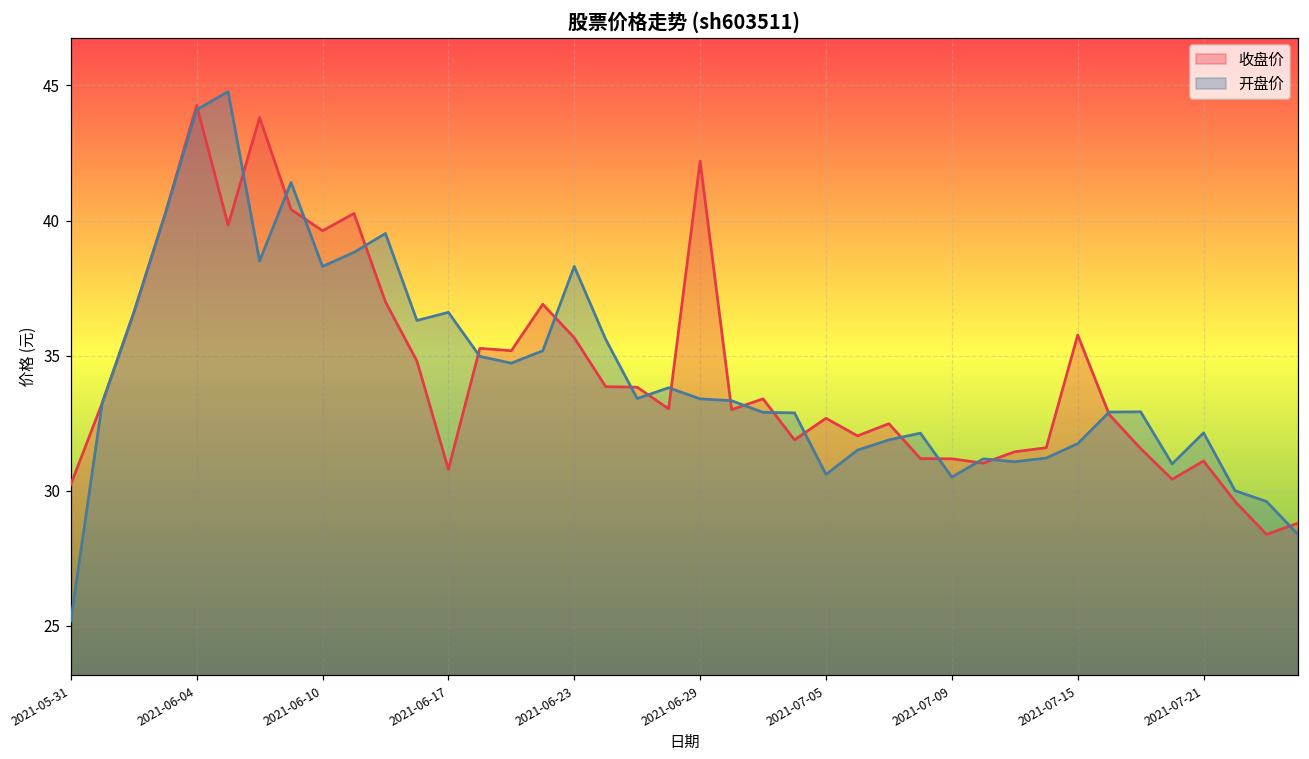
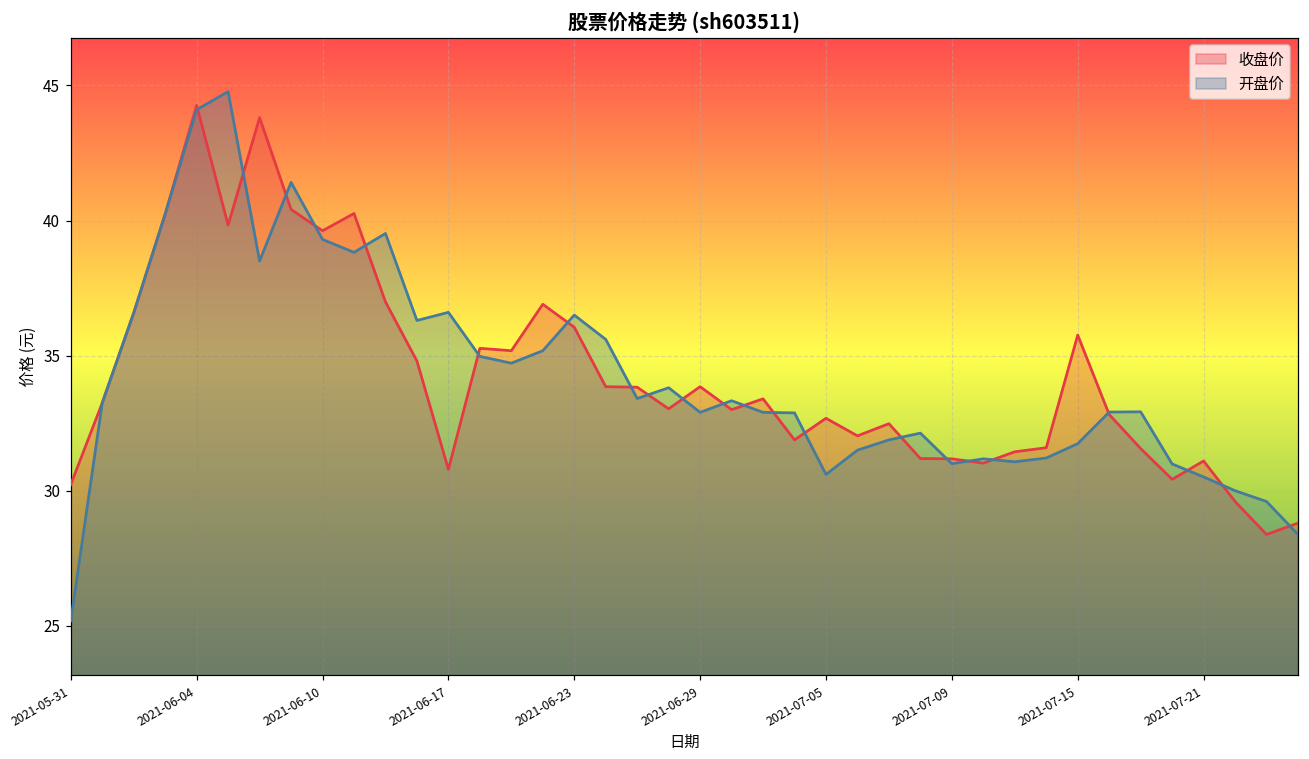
  {
    "收盘价": {
      "2021-05-31": 30.2,
      "2021-06-04": 44.3,
      "2021-06-10": 39.6,
      "2021-06-17": 30.8,
-     "2021-06-23": 35.7,
-     "2021-06-29": 42.2,
+     "2021-06-23": 36.1,
+     "2021-06-29": 33.9,
      "2021-07-05": 32.7,
      "2021-07-09": 31.2,
      "2021-07-15": 35.8,
      "2021-07-21": 31.1
    },
    "开盘价": {
      "2021-05-31": 25.2,
      "2021-06-04": 44.1,
-     "2021-06-10": 38.3,
+     "2021-06-10": 39.3,
      "2021-06-17": 36.6,
-     "2021-06-23": 38.3,
-     "2021-06-29": 33.4,
+     "2021-06-23": 36.5,
+     "2021-06-29": 32.9,
      "2021-07-05": 30.6,
-     "2021-07-09": 30.5,
+     "2021-07-09": 31.0,
      "2021-07-15": 31.7,
-     "2021-07-21": 32.1
+     "2021-07-21": 30.5
    }
  }
